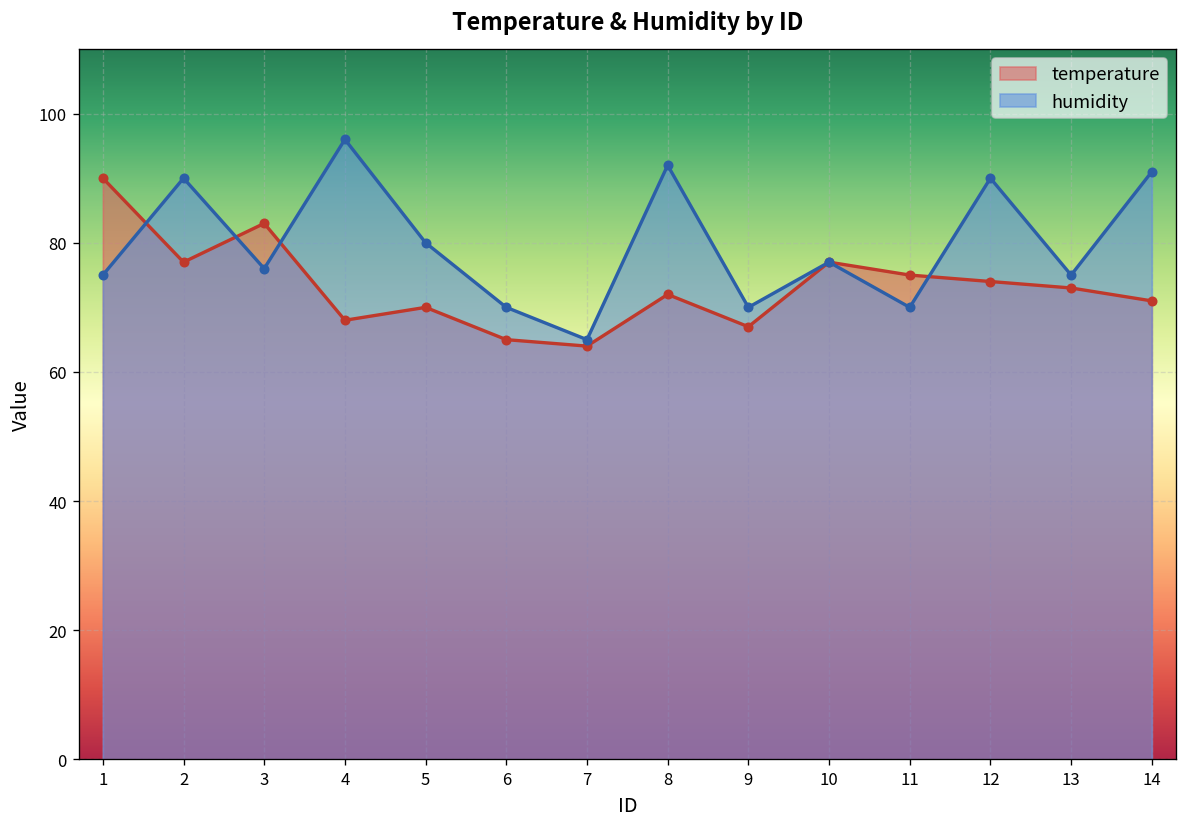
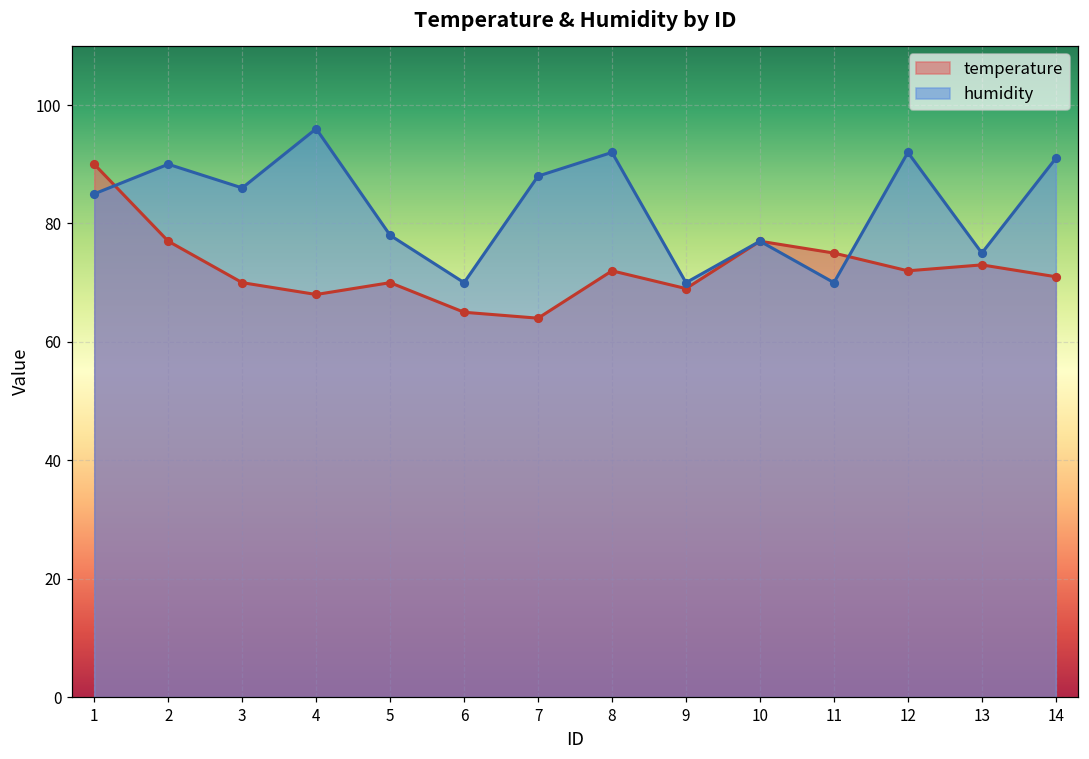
  {
    "temperature": {
      "1": 90,
      "2": 77,
-     "3": 83,
+     "3": 70,
      "4": 68,
      "5": 70,
      "6": 65,
      "7": 64,
      "8": 72,
-     "9": 67,
+     "9": 69,
      "11": 75,
-     "12": 74,
+     "12": 72,
      "13": 73,
      "14": 71
    },
    "humidity": {
-     "1": 75,
+     "1": 85,
      "2": 90,
-     "3": 76,
+     "3": 86,
      "4": 96,
-     "5": 80,
+     "5": 78,
      "6": 70,
-     "7": 65,
+     "7": 88,
      "8": 92,
      "9": 70,
      "11": 70,
-     "12": 90,
+     "12": 92,
      "13": 75,
      "14": 91
    }
  }
